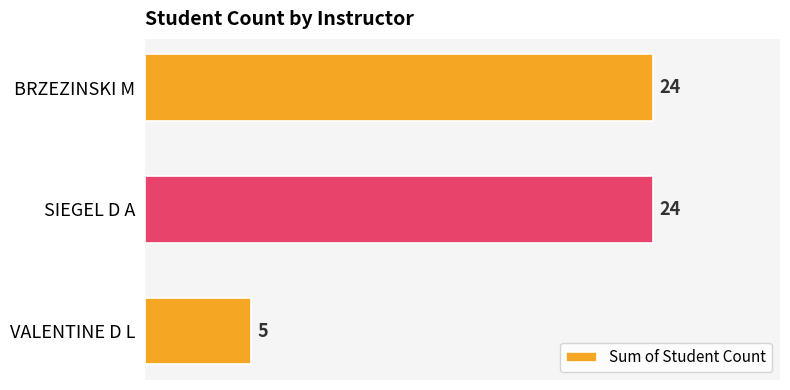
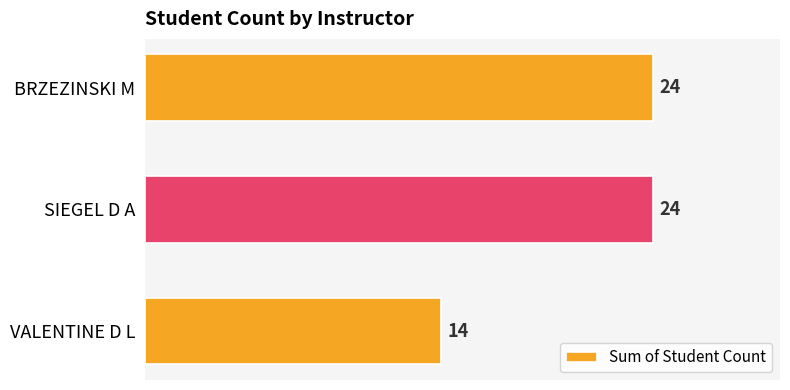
  {
    "BRZEZINSKI M": 24,
    "SIEGEL D A": 24,
-   "VALENTINE D L": 5
+   "VALENTINE D L": 14
  }
